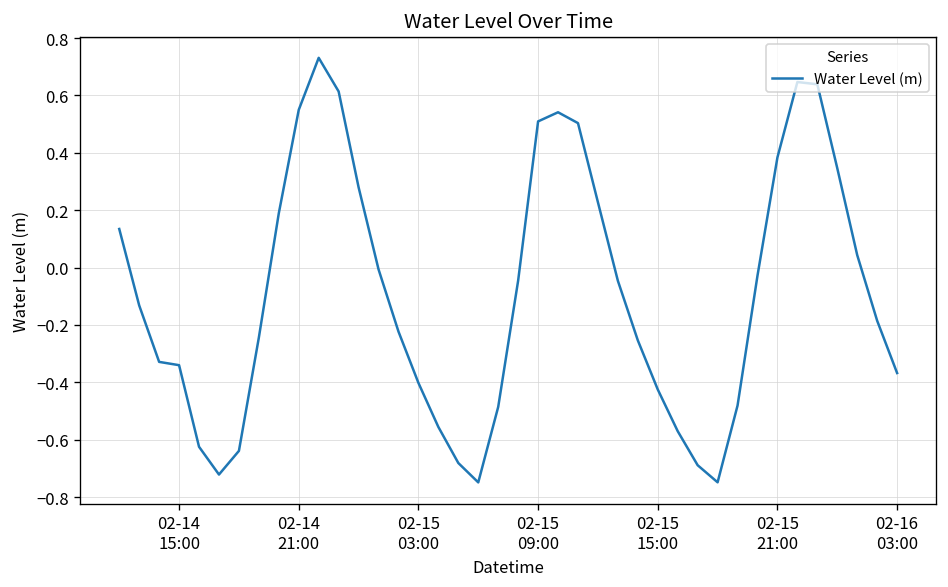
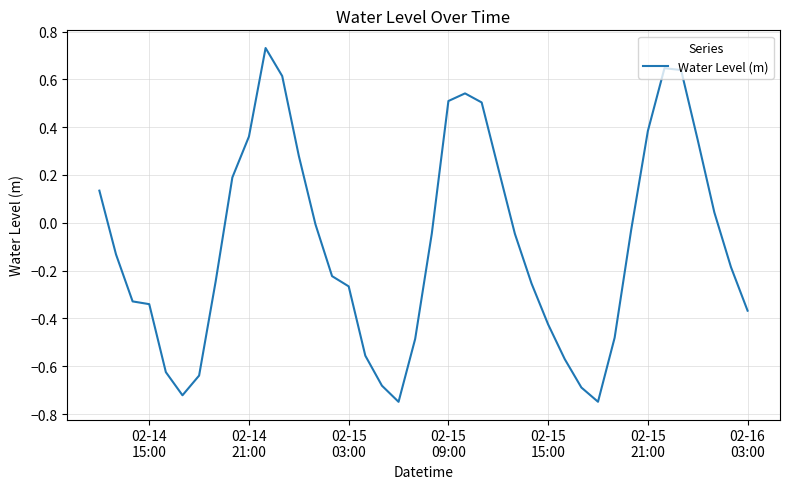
  {
    "02-14 15:00": -0.34,
-   "02-14 21:00": 0.55,
-   "02-15 03:00": -0.40,
+   "02-14 21:00": 0.36,
+   "02-15 03:00": -0.27,
    "02-15 09:00": 0.51,
    "02-15 15:00": -0.43,
    "02-15 21:00": 0.38,
    "02-16 03:00": -0.37
  }
